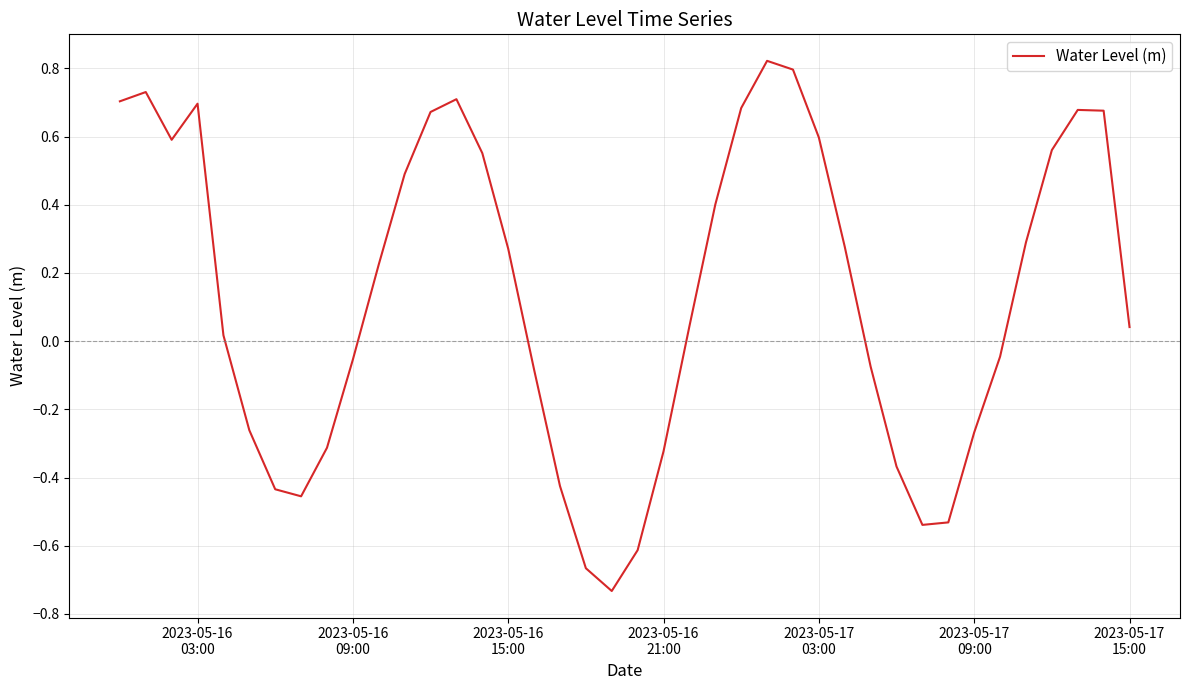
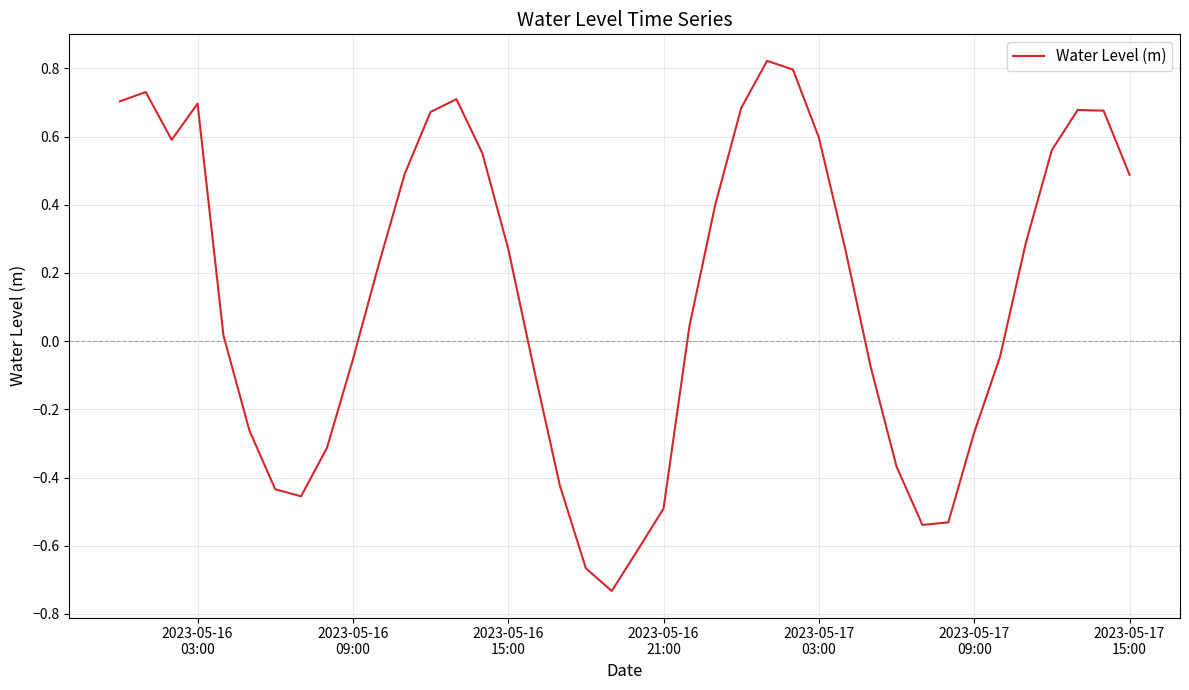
  {
    "2023-05-16 03:00": 0.70,
    "2023-05-16 09:00": -0.05,
    "2023-05-16 15:00": 0.27,
-   "2023-05-16 21:00": -0.32,
+   "2023-05-16 21:00": -0.49,
    "2023-05-17 03:00": 0.60,
    "2023-05-17 09:00": -0.27,
-   "2023-05-17 15:00": 0.04
+   "2023-05-17 15:00": 0.49
  }
